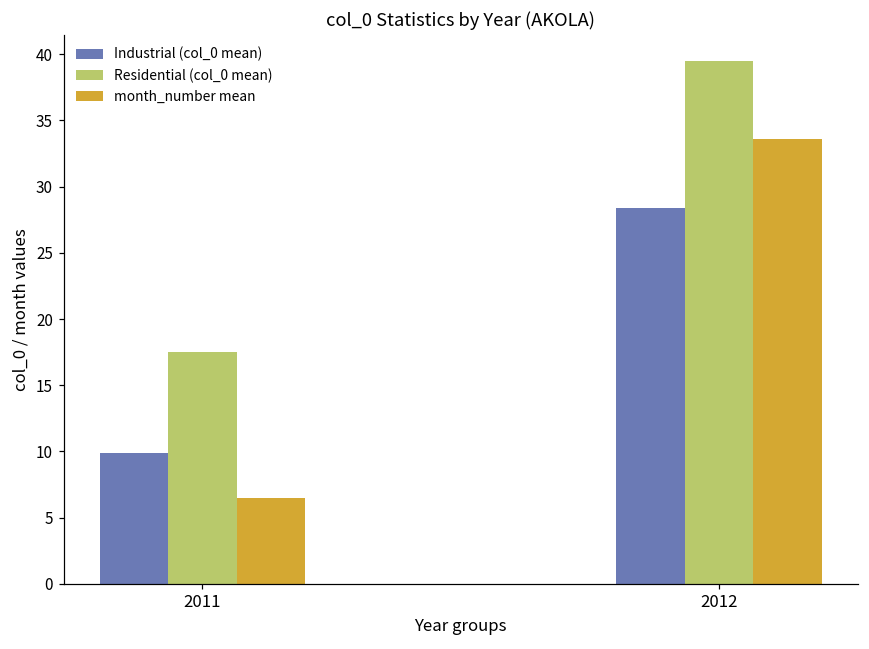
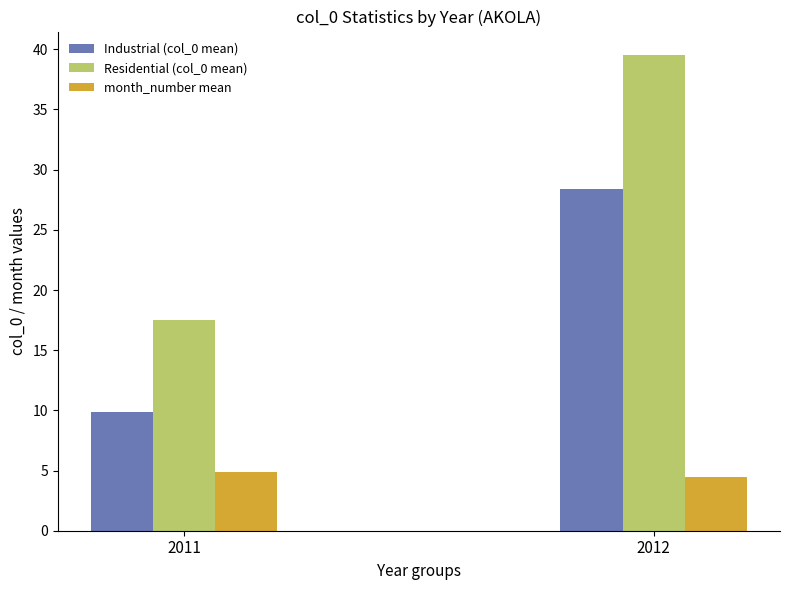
  {
    "Industrial (col_0 mean)": {
      "2011": 9.9,
      "2012": 28.4
    },
    "Residential (col_0 mean)": {
      "2011": 17.5,
      "2012": 39.5
    },
    "month_number mean": {
-     "2011": 6.5,
-     "2012": 33.6
+     "2011": 4.9,
+     "2012": 4.5
    }
  }
